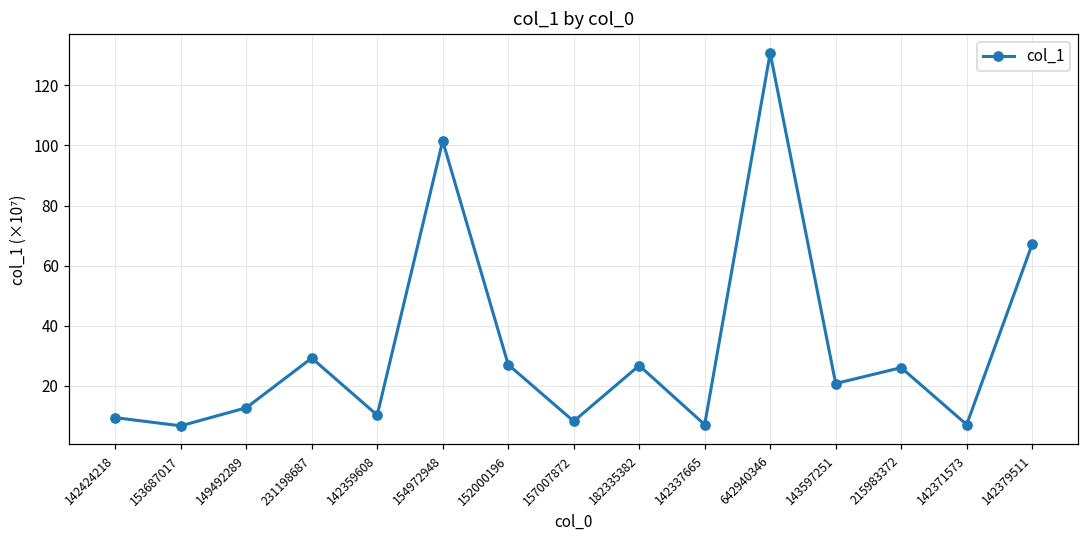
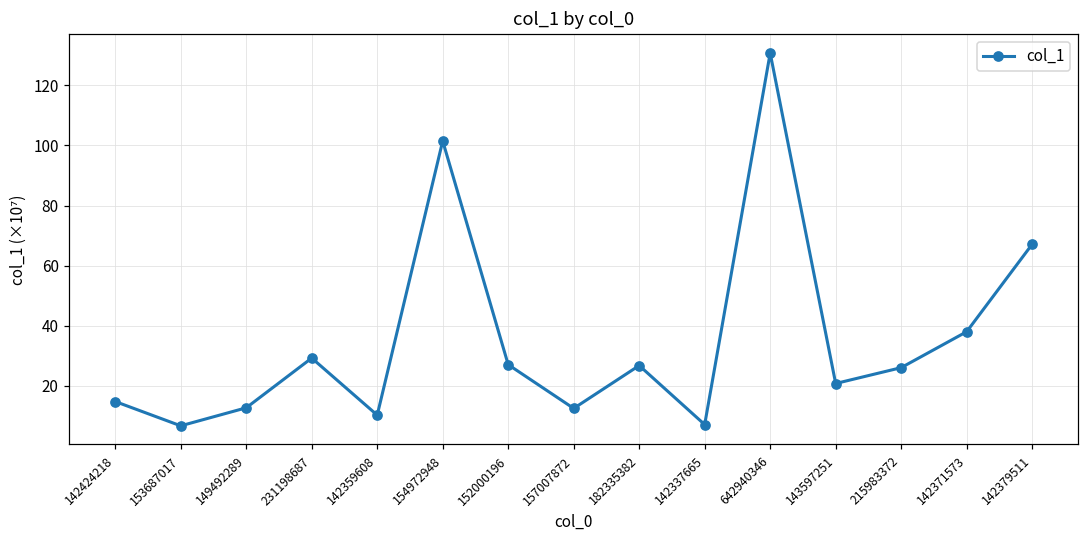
  {
-   "142424218": 9,
+   "142424218": 15,
    "153687017": 7,
    "149492289": 13,
    "231198687": 29,
    "142359608": 10,
    "154972948": 101,
    "152000196": 27,
-   "157007872": 8,
+   "157007872": 13,
    "182335382": 27,
    "142337665": 7,
    "642940346": 131,
    "143597251": 21,
    "215983372": 26,
-   "142371573": 7,
+   "142371573": 38,
    "142379511": 67
  }
